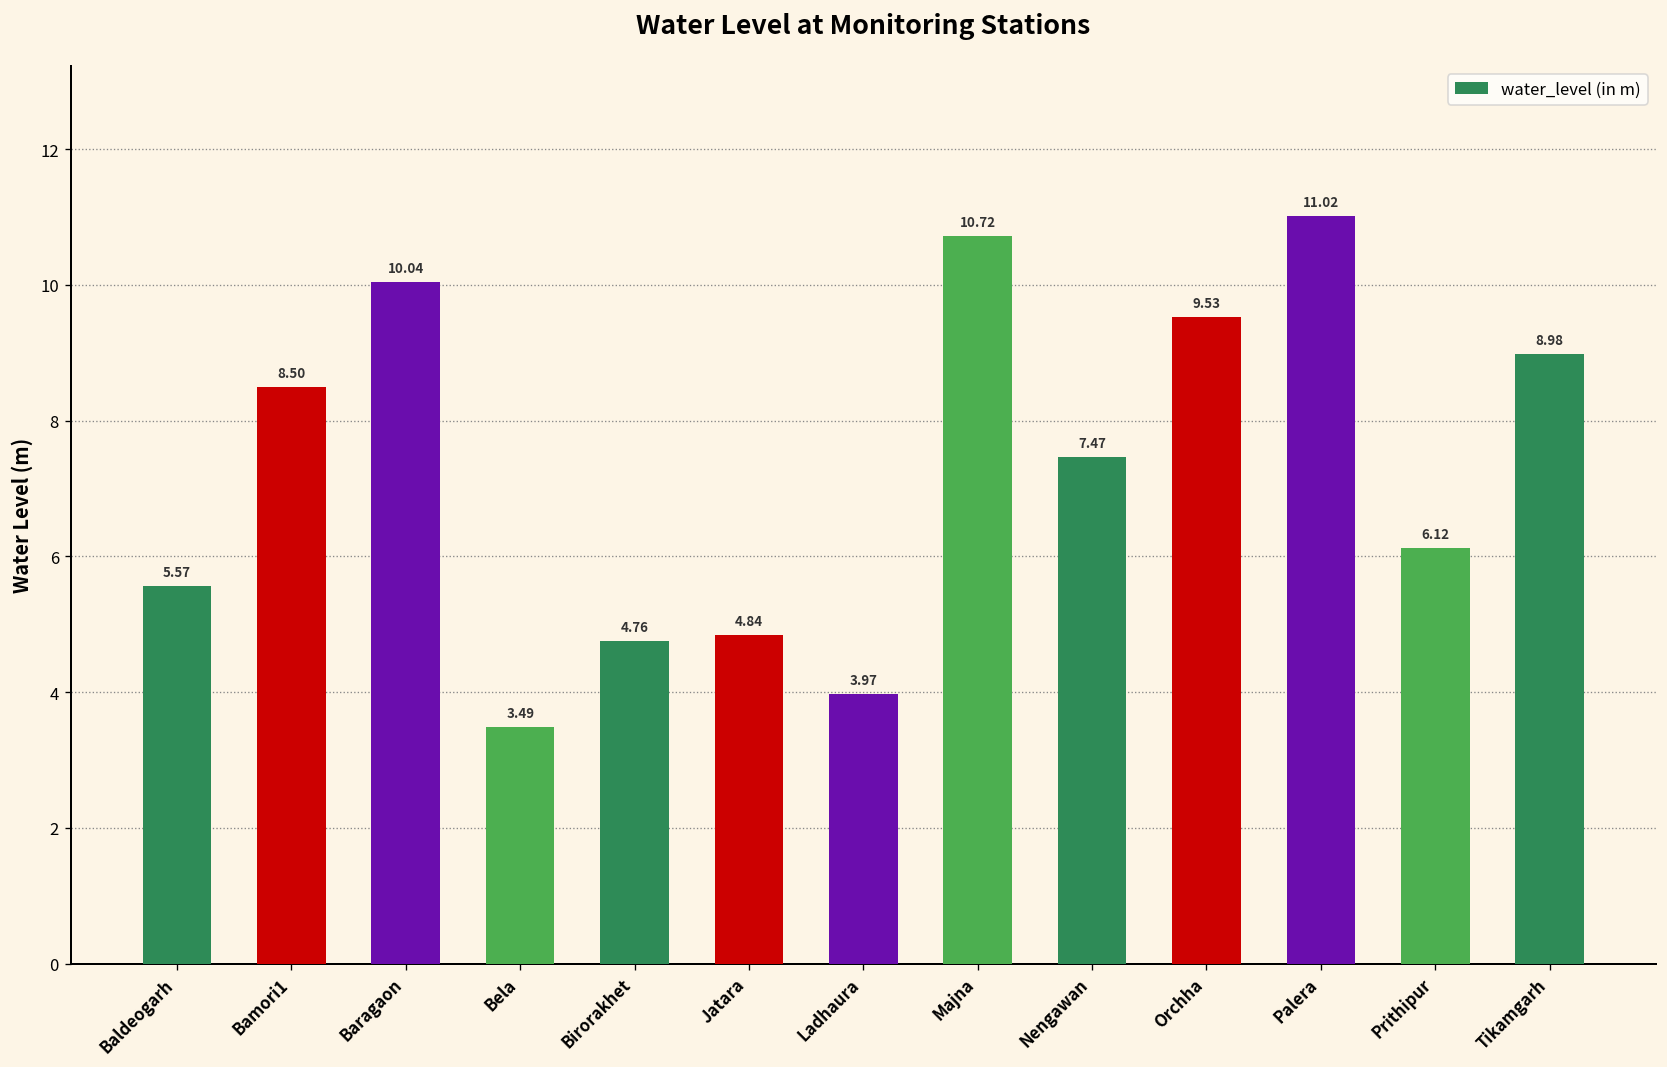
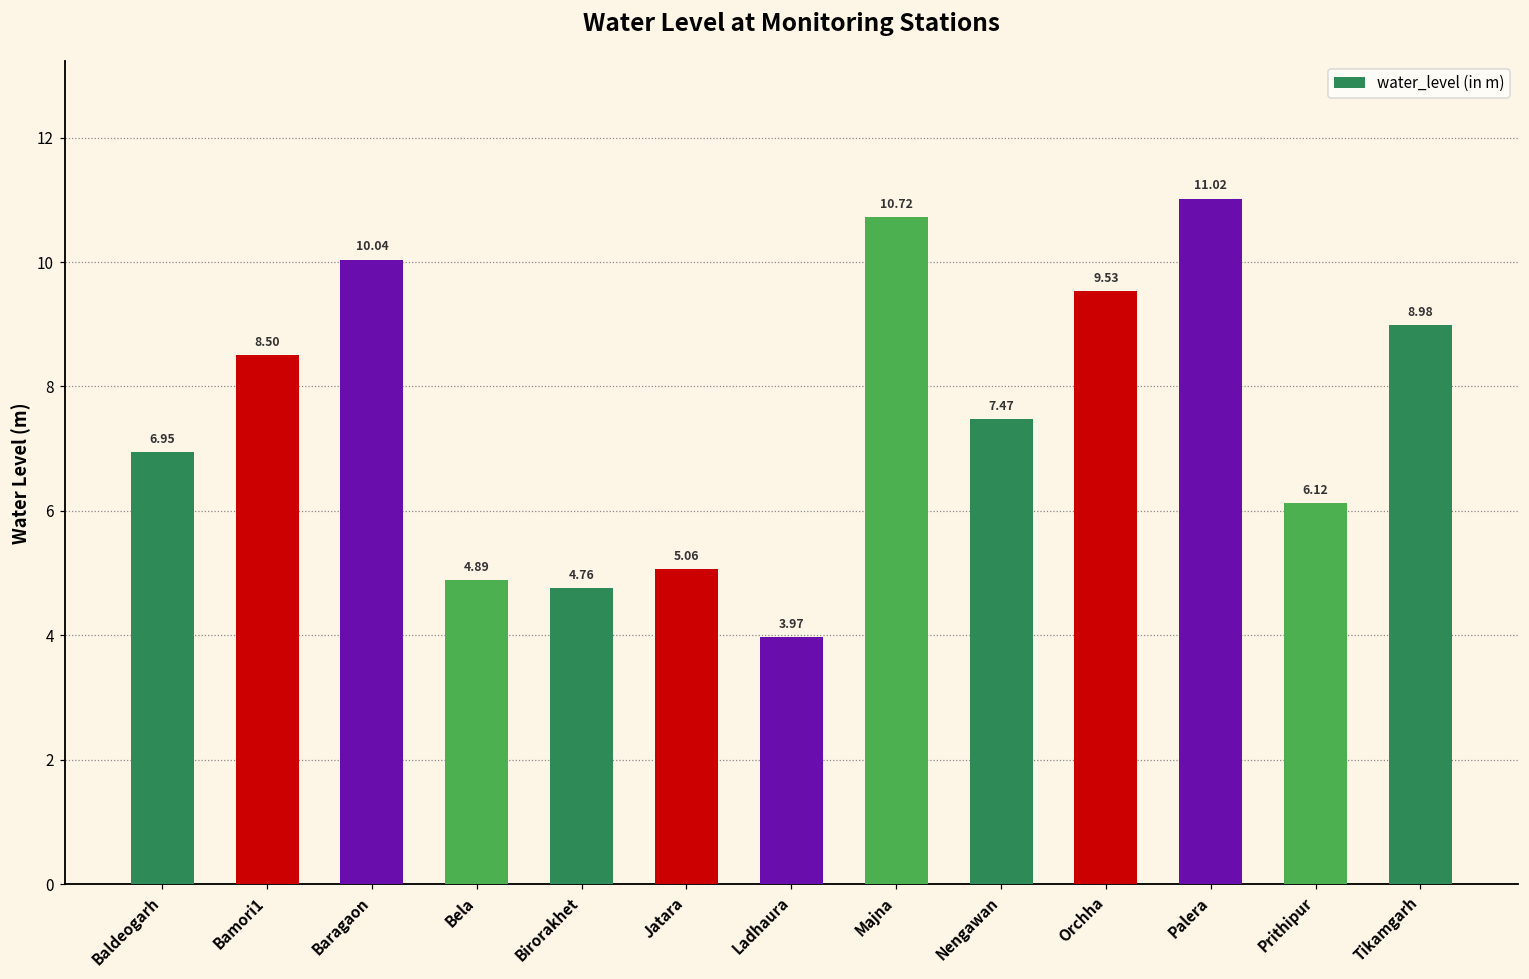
  {
-   "Baldeogarh": 5.57,
+   "Baldeogarh": 6.95,
    "Bamori1": 8.50,
    "Baragaon": 10.04,
-   "Bela": 3.49,
+   "Bela": 4.89,
    "Birorakhet": 4.76,
-   "Jatara": 4.84,
+   "Jatara": 5.06,
    "Ladhaura": 3.97,
    "Majna": 10.72,
    "Nengawan": 7.47,
    "Orchha": 9.53,
    "Palera": 11.02,
    "Prithipur": 6.12,
    "Tikamgarh": 8.98
  }
